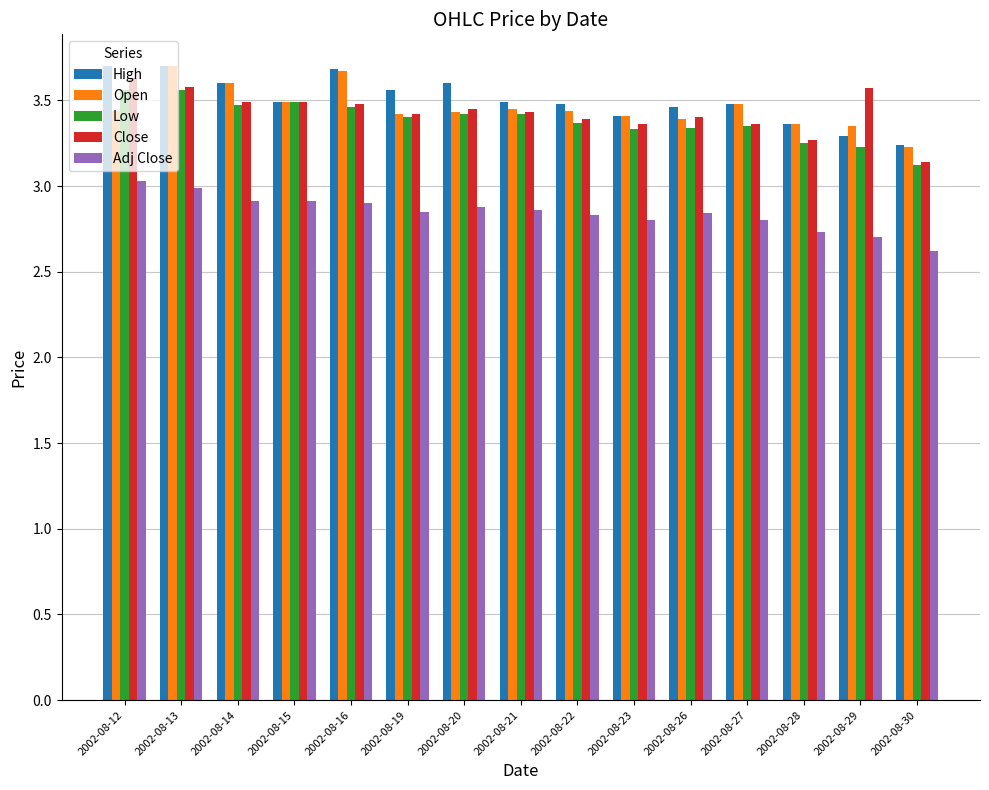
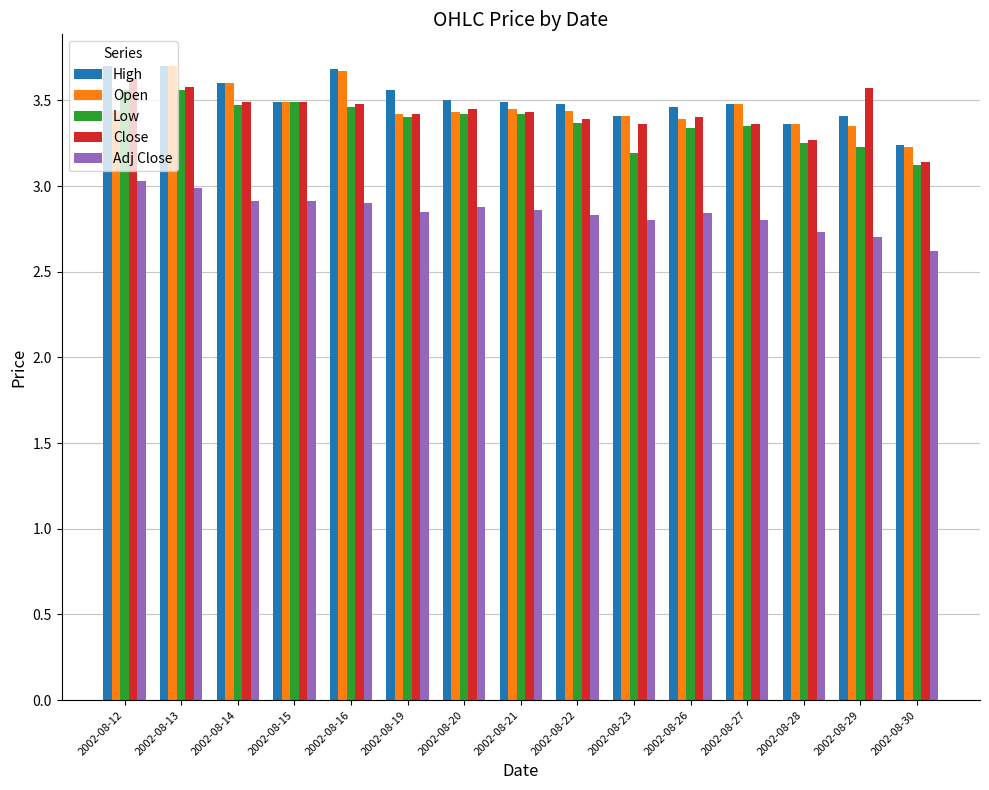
  {
    "High": {
      "2002-08-14": 3.60,
      "2002-08-15": 3.49,
      "2002-08-16": 3.68,
      "2002-08-19": 3.56,
-     "2002-08-20": 3.6,
+     "2002-08-20": 3.5,
      "2002-08-21": 3.49,
      "2002-08-22": 3.48,
      "2002-08-23": 3.41,
      "2002-08-26": 3.46,
      "2002-08-27": 3.48,
      "2002-08-28": 3.36,
-     "2002-08-29": 3.29,
+     "2002-08-29": 3.41,
      "2002-08-30": 3.24
    },
    "Open": {
      "2002-08-14": 3.60,
      "2002-08-15": 3.49,
      "2002-08-16": 3.67,
      "2002-08-19": 3.42,
      "2002-08-20": 3.43,
      "2002-08-21": 3.45,
      "2002-08-22": 3.44,
      "2002-08-23": 3.41,
      "2002-08-26": 3.39,
      "2002-08-27": 3.48,
      "2002-08-28": 3.36,
      "2002-08-29": 3.35,
      "2002-08-30": 3.23
    },
    "Low": {
      "2002-08-13": 3.56,
      "2002-08-14": 3.47,
      "2002-08-15": 3.49,
      "2002-08-16": 3.46,
      "2002-08-19": 3.40,
      "2002-08-20": 3.42,
      "2002-08-21": 3.42,
      "2002-08-22": 3.37,
-     "2002-08-23": 3.33,
+     "2002-08-23": 3.19,
      "2002-08-26": 3.34,
      "2002-08-27": 3.35,
      "2002-08-28": 3.25,
      "2002-08-29": 3.23,
      "2002-08-30": 3.12
    },
    "Close": {
      "2002-08-13": 3.58,
      "2002-08-14": 3.49,
      "2002-08-15": 3.49,
      "2002-08-16": 3.48,
      "2002-08-19": 3.42,
      "2002-08-20": 3.45,
      "2002-08-21": 3.43,
      "2002-08-22": 3.39,
      "2002-08-23": 3.36,
      "2002-08-26": 3.40,
      "2002-08-27": 3.36,
      "2002-08-28": 3.27,
      "2002-08-29": 3.57,
      "2002-08-30": 3.14
    },
    "Adj Close": {
      "2002-08-12": 3.03,
      "2002-08-13": 2.99,
      "2002-08-14": 2.91,
      "2002-08-15": 2.91,
      "2002-08-16": 2.90,
      "2002-08-19": 2.85,
      "2002-08-20": 2.88,
      "2002-08-21": 2.86,
      "2002-08-22": 2.83,
      "2002-08-23": 2.80,
      "2002-08-26": 2.84,
      "2002-08-27": 2.80,
      "2002-08-28": 2.73,
      "2002-08-29": 2.70,
      "2002-08-30": 2.62
    }
  }
